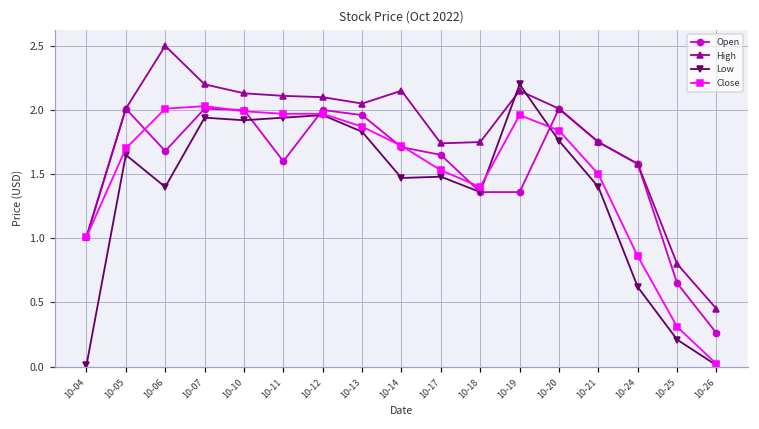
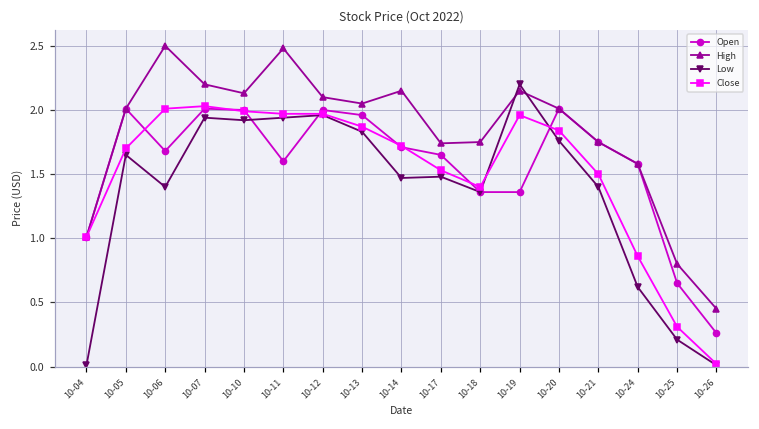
  {
    "Open": {
      "10-06": 1.68,
      "10-11": 1.60,
      "10-12": 2.00,
      "10-13": 1.96,
      "10-17": 1.65,
      "10-19": 1.36,
      "10-25": 0.65,
      "10-26": 0.26
    },
    "High": {
      "10-06": 2.50,
      "10-07": 2.20,
      "10-10": 2.13,
-     "10-11": 2.11,
+     "10-11": 2.48,
      "10-12": 2.10,
      "10-13": 2.05,
      "10-14": 2.15,
      "10-17": 1.74,
      "10-18": 1.75,
      "10-19": 2.15,
      "10-25": 0.80,
      "10-26": 0.45
    },
    "Low": {
      "10-04": 0.01,
      "10-05": 1.65,
      "10-06": 1.40,
      "10-07": 1.94,
      "10-10": 1.92,
      "10-11": 1.94,
      "10-13": 1.83,
      "10-14": 1.47,
      "10-17": 1.48,
      "10-19": 2.20,
      "10-20": 1.76,
      "10-21": 1.40,
      "10-24": 0.62,
      "10-25": 0.21
    },
    "Close": {
      "10-05": 1.70,
      "10-06": 2.01,
      "10-11": 1.97,
      "10-13": 1.87,
      "10-17": 1.53,
      "10-18": 1.40,
      "10-19": 1.96,
      "10-20": 1.84,
      "10-21": 1.50,
      "10-24": 0.86,
      "10-25": 0.31
    }
  }
